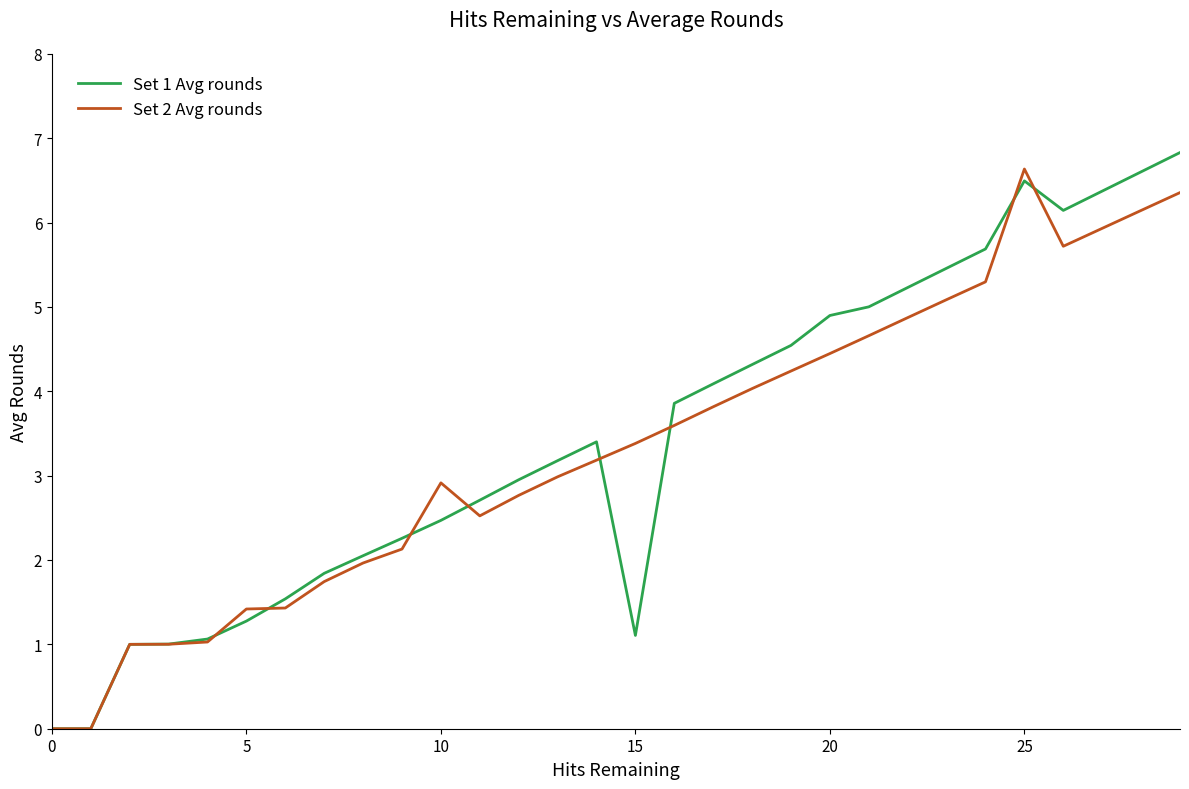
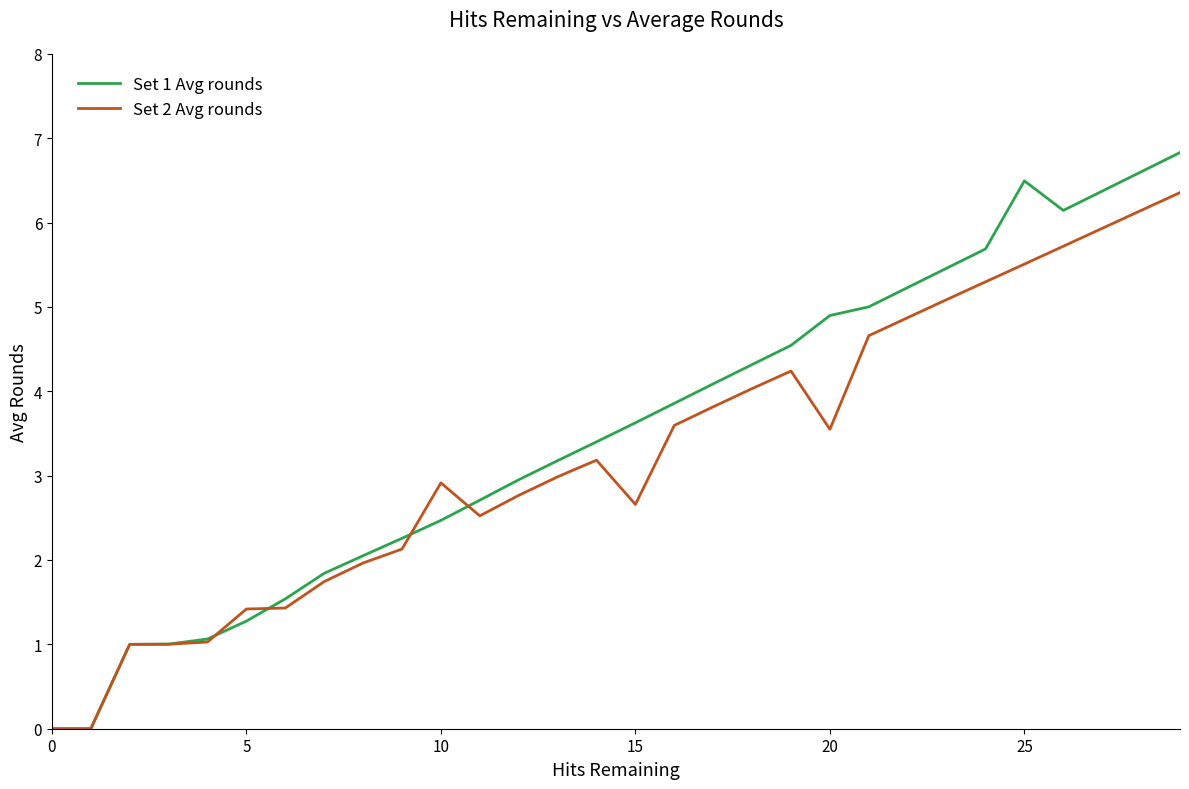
  {
    "Set 1 Avg rounds": {
      "5": 1.3,
      "10": 2.5,
-     "15": 1.1,
+     "15": 3.6,
      "20": 4.9,
      "25": 6.5
    },
    "Set 2 Avg rounds": {
      "5": 1.4,
      "10": 2.9,
-     "15": 3.4,
-     "20": 4.4,
-     "25": 6.6
+     "15": 2.7,
+     "20": 3.5,
+     "25": 5.5
    }
  }
